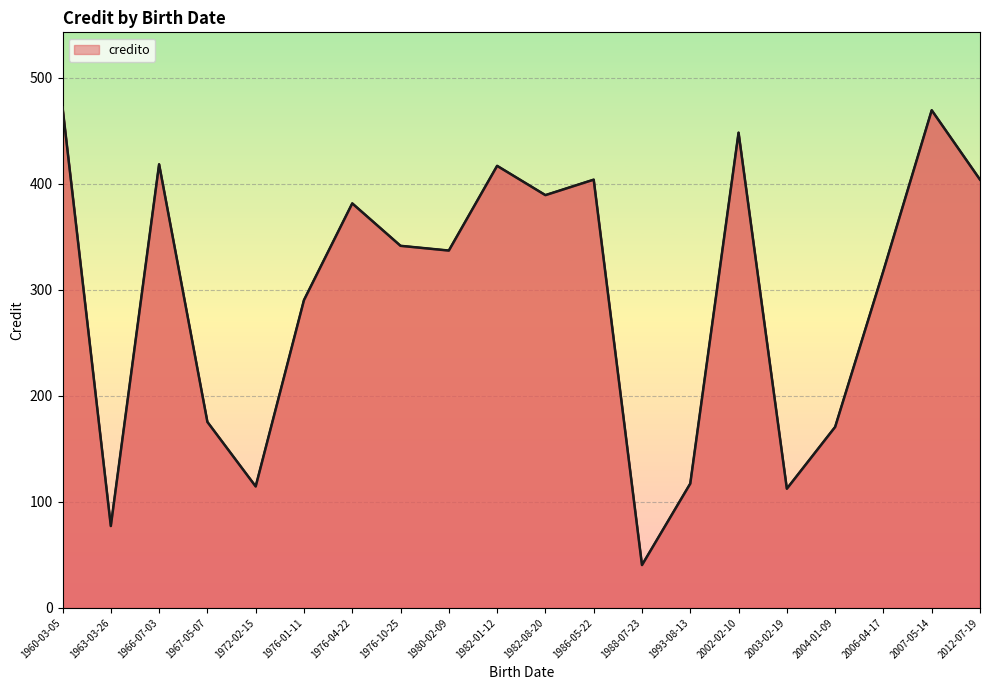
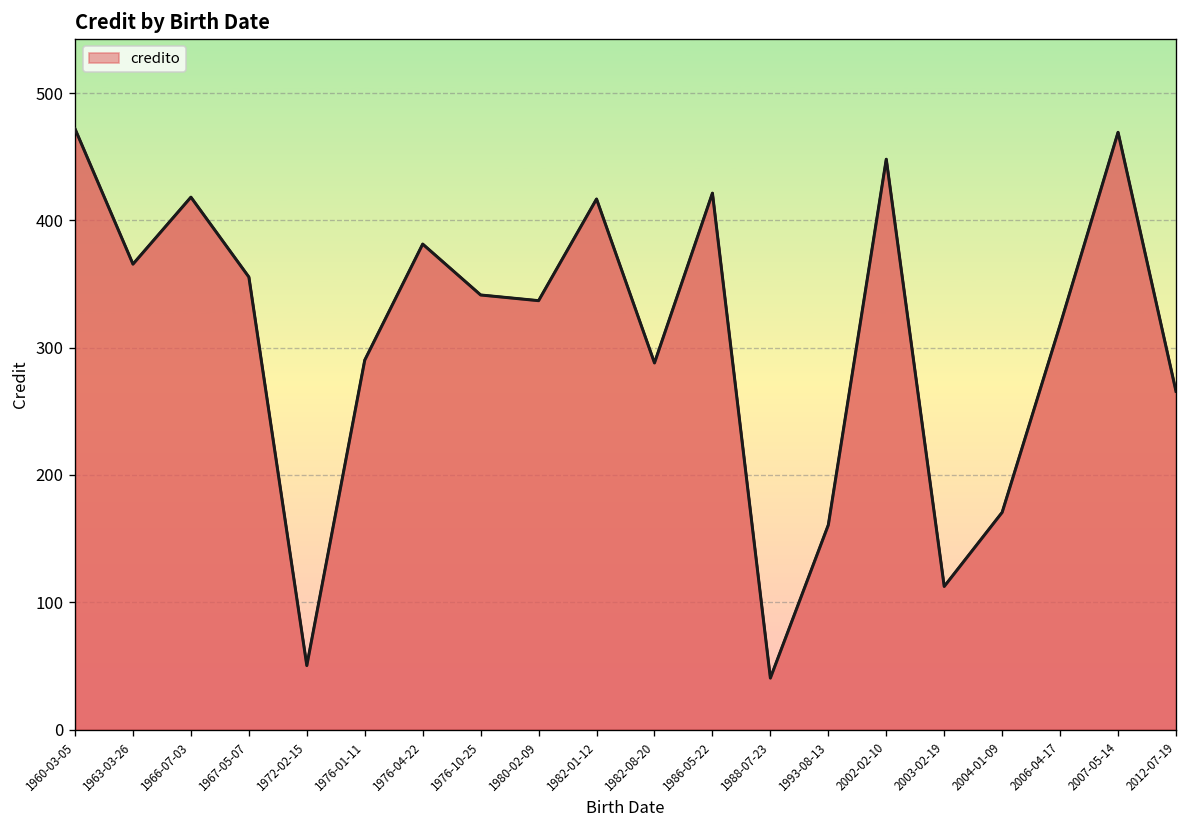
  {
    "1960-03-05": 472,
-   "1963-03-26": 77,
+   "1963-03-26": 366,
    "1966-07-03": 418,
-   "1967-05-07": 175,
-   "1972-02-15": 115,
+   "1967-05-07": 356,
+   "1972-02-15": 50,
    "1976-01-11": 290,
    "1976-04-22": 381,
    "1976-10-25": 341,
    "1980-02-09": 337,
    "1982-01-12": 417,
-   "1982-08-20": 389,
-   "1986-05-22": 404,
+   "1982-08-20": 288,
+   "1986-05-22": 421,
    "1988-07-23": 40,
-   "1993-08-13": 117,
+   "1993-08-13": 161,
    "2002-02-10": 448,
    "2003-02-19": 112,
    "2004-01-09": 171,
    "2006-04-17": 318,
    "2007-05-14": 469,
-   "2012-07-19": 404
+   "2012-07-19": 266
  }
